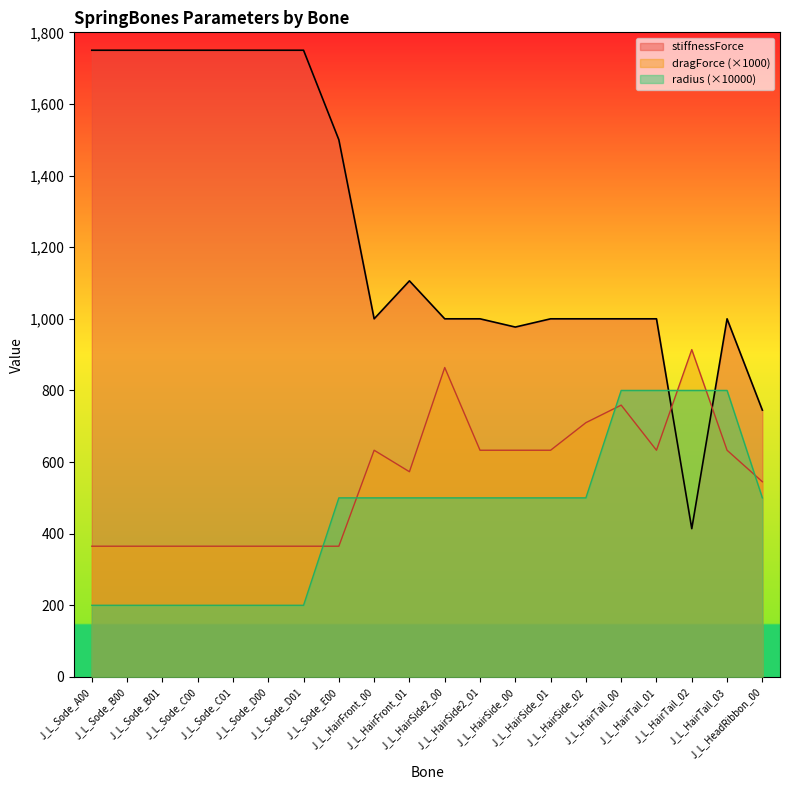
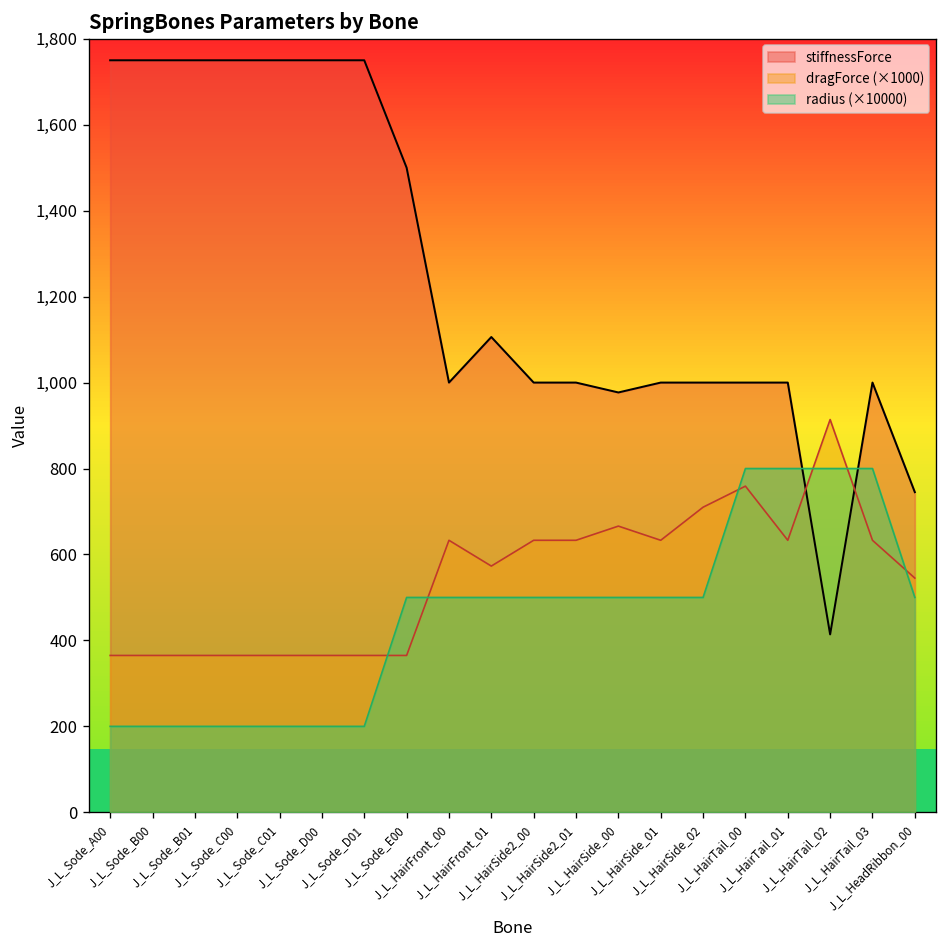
  {
    "stiffnessForce": {
      "J_L_Sode_A00": "1,750",
      "J_L_Sode_B00": "1,750",
      "J_L_Sode_B01": "1,750",
      "J_L_Sode_C00": "1,750",
      "J_L_Sode_C01": "1,750",
      "J_L_Sode_D00": "1,750",
      "J_L_Sode_D01": "1,750",
      "J_L_Sode_E00": "1,500",
      "J_L_HairFront_00": "1,000",
      "J_L_HairFront_01": "1,110",
      "J_L_HairSide2_00": "1,000",
      "J_L_HairSide2_01": "1,000",
      "J_L_HairSide_00": "980",
      "J_L_HairSide_01": "1,000",
      "J_L_HairSide_02": "1,000",
      "J_L_HairTail_00": "1,000",
      "J_L_HairTail_01": "1,000",
      "J_L_HairTail_02": "410",
      "J_L_HairTail_03": "1,000",
      "J_L_HeadRibbon_00": "750"
    },
    "dragForce (×1000)": {
      "J_L_Sode_A00": "370",
      "J_L_Sode_B00": "370",
      "J_L_Sode_B01": "370",
      "J_L_Sode_C00": "370",
      "J_L_Sode_C01": "370",
      "J_L_Sode_D00": "370",
      "J_L_Sode_D01": "370",
      "J_L_Sode_E00": "370",
      "J_L_HairFront_00": "630",
      "J_L_HairFront_01": "570",
-     "J_L_HairSide2_00": "860",
+     "J_L_HairSide2_00": "630",
      "J_L_HairSide2_01": "630",
-     "J_L_HairSide_00": "630",
+     "J_L_HairSide_00": "670",
      "J_L_HairSide_01": "630",
      "J_L_HairSide_02": "710",
      "J_L_HairTail_00": "760",
      "J_L_HairTail_01": "630",
      "J_L_HairTail_02": "910",
      "J_L_HairTail_03": "630",
      "J_L_HeadRibbon_00": "550"
    },
    "radius (×10000)": {
      "J_L_Sode_A00": "200",
      "J_L_Sode_B00": "200",
      "J_L_Sode_B01": "200",
      "J_L_Sode_C00": "200",
      "J_L_Sode_C01": "200",
      "J_L_Sode_D00": "200",
      "J_L_Sode_D01": "200",
      "J_L_Sode_E00": "500",
      "J_L_HairFront_00": "500",
      "J_L_HairFront_01": "500",
      "J_L_HairSide2_00": "500",
      "J_L_HairSide2_01": "500",
      "J_L_HairSide_00": "500",
      "J_L_HairSide_01": "500",
      "J_L_HairSide_02": "500",
      "J_L_HairTail_00": "800",
      "J_L_HairTail_01": "800",
      "J_L_HairTail_02": "800",
      "J_L_HairTail_03": "800",
      "J_L_HeadRibbon_00": "500"
    }
  }
